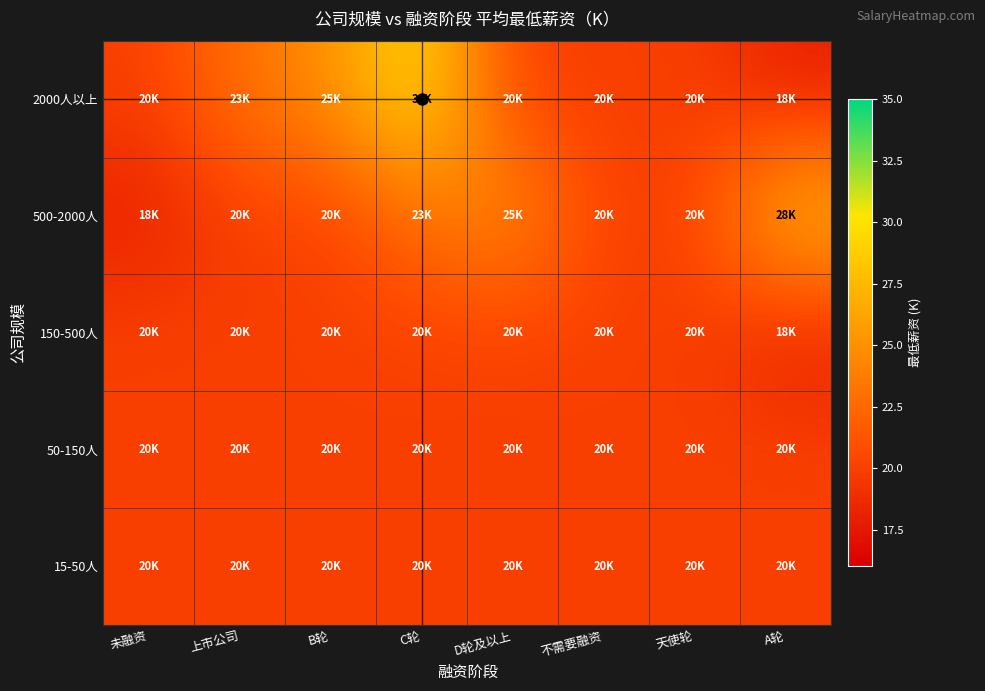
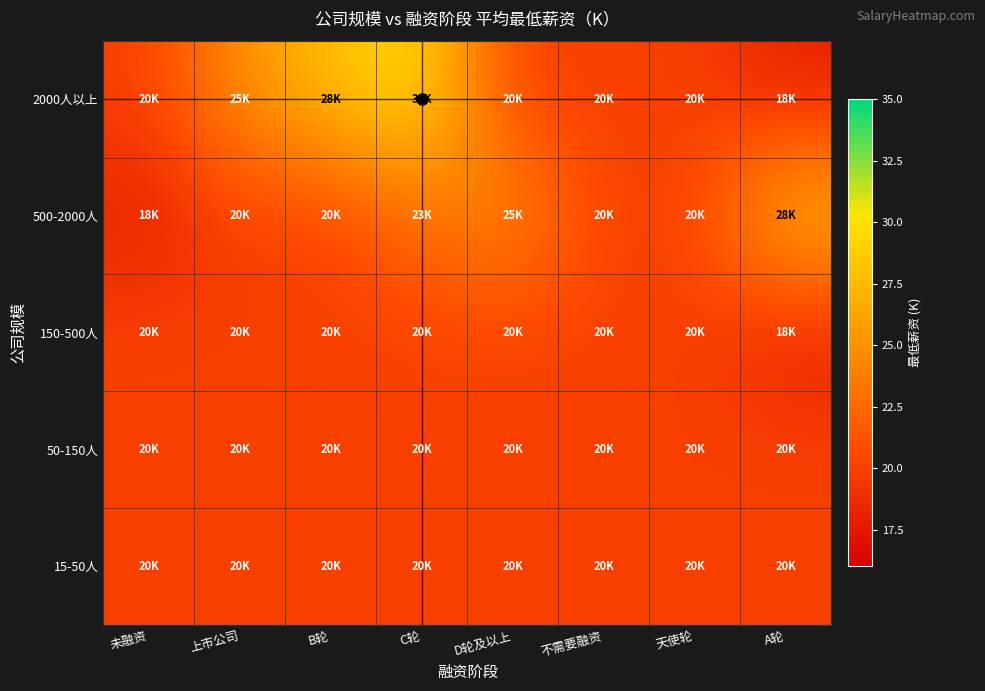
  {
    "2000人以上": {
      "未融资": "20K",
-     "上市公司": "23K",
-     "B轮": "25K",
+     "上市公司": "25K",
+     "B轮": "28K",
      "D轮及以上": "20K",
      "不需要融资": "20K",
      "天使轮": "20K",
      "A轮": "18K"
    },
    "500-2000人": {
      "未融资": "18K",
      "上市公司": "20K",
      "B轮": "20K",
      "C轮": "23K",
      "D轮及以上": "25K",
      "不需要融资": "20K",
      "天使轮": "20K",
      "A轮": "28K"
    },
    "150-500人": {
      "未融资": "20K",
      "上市公司": "20K",
      "B轮": "20K",
      "C轮": "20K",
      "D轮及以上": "20K",
      "不需要融资": "20K",
      "天使轮": "20K",
      "A轮": "18K"
    },
    "50-150人": {
      "未融资": "20K",
      "上市公司": "20K",
      "B轮": "20K",
      "C轮": "20K",
      "D轮及以上": "20K",
      "不需要融资": "20K",
      "天使轮": "20K",
      "A轮": "20K"
    },
    "15-50人": {
      "未融资": "20K",
      "上市公司": "20K",
      "B轮": "20K",
      "C轮": "20K",
      "D轮及以上": "20K",
      "不需要融资": "20K",
      "天使轮": "20K",
      "A轮": "20K"
    }
  }
